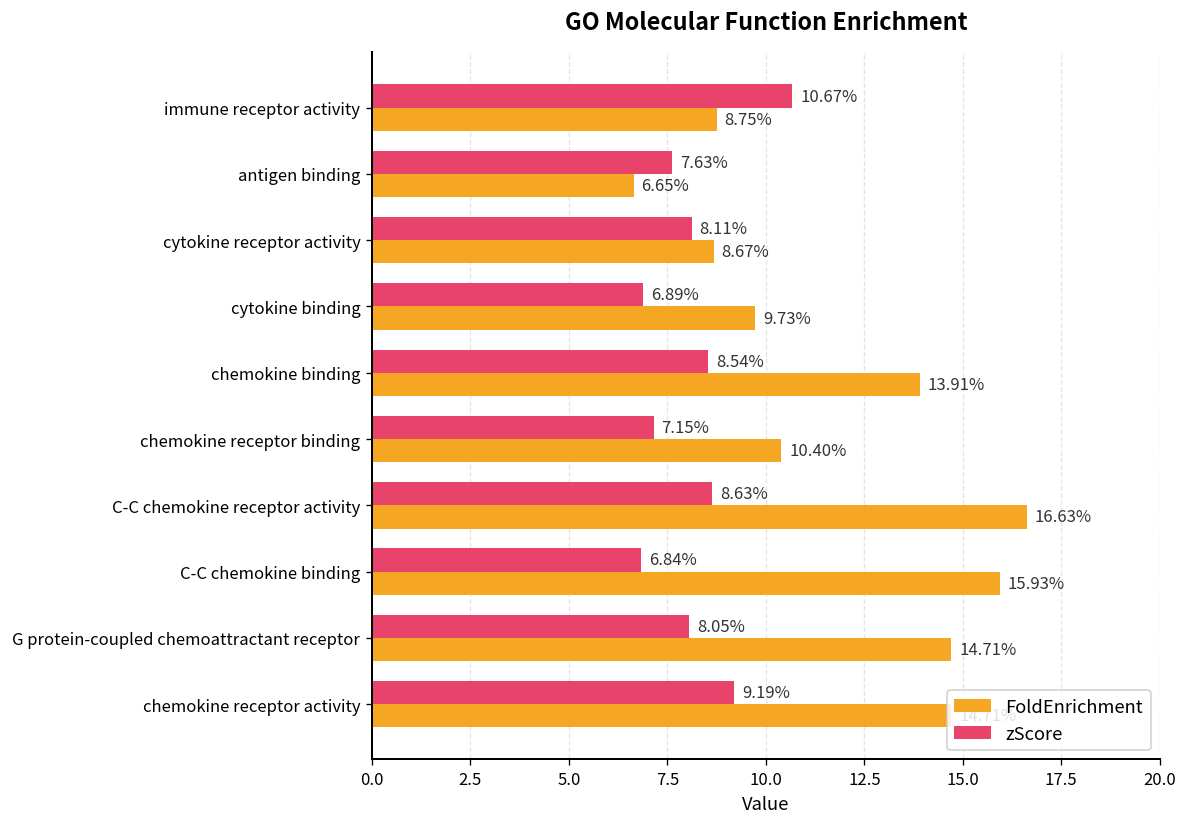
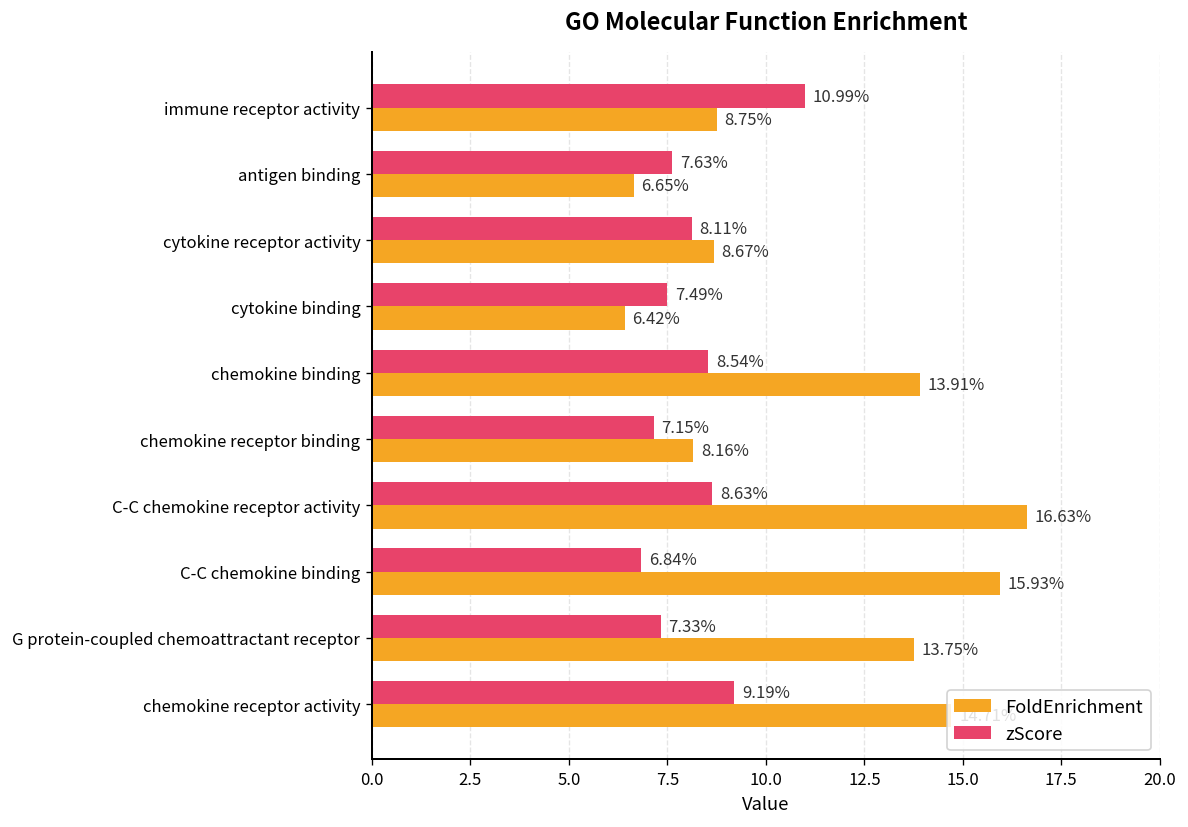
  {
    "FoldEnrichment": {
      "immune receptor activity": "8.75%",
      "antigen binding": "6.65%",
      "cytokine receptor activity": "8.67%",
-     "cytokine binding": "9.73%",
+     "cytokine binding": "6.42%",
      "chemokine binding": "13.91%",
-     "chemokine receptor binding": "10.40%",
+     "chemokine receptor binding": "8.16%",
      "C-C chemokine receptor activity": "16.63%",
      "C-C chemokine binding": "15.93%",
-     "G protein-coupled chemoattractant receptor": "14.71%"
+     "G protein-coupled chemoattractant receptor": "13.75%"
    },
    "zScore": {
-     "immune receptor activity": "10.67%",
+     "immune receptor activity": "10.99%",
      "antigen binding": "7.63%",
      "cytokine receptor activity": "8.11%",
-     "cytokine binding": "6.89%",
+     "cytokine binding": "7.49%",
      "chemokine binding": "8.54%",
      "chemokine receptor binding": "7.15%",
      "C-C chemokine receptor activity": "8.63%",
      "C-C chemokine binding": "6.84%",
-     "G protein-coupled chemoattractant receptor": "8.05%",
+     "G protein-coupled chemoattractant receptor": "7.33%",
      "chemokine receptor activity": "9.19%"
    }
  }
